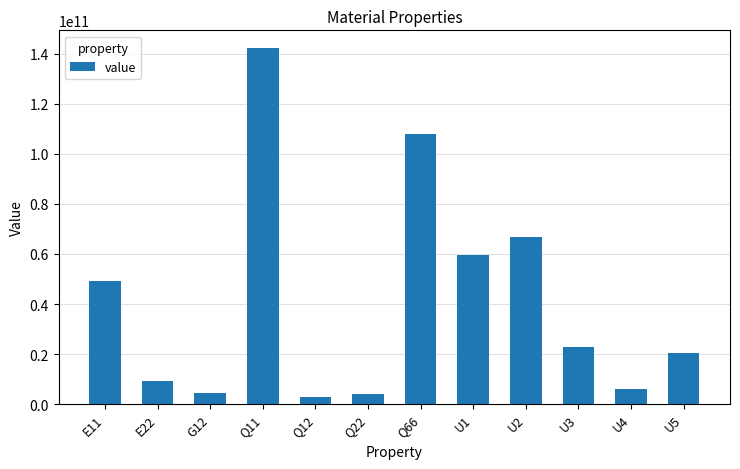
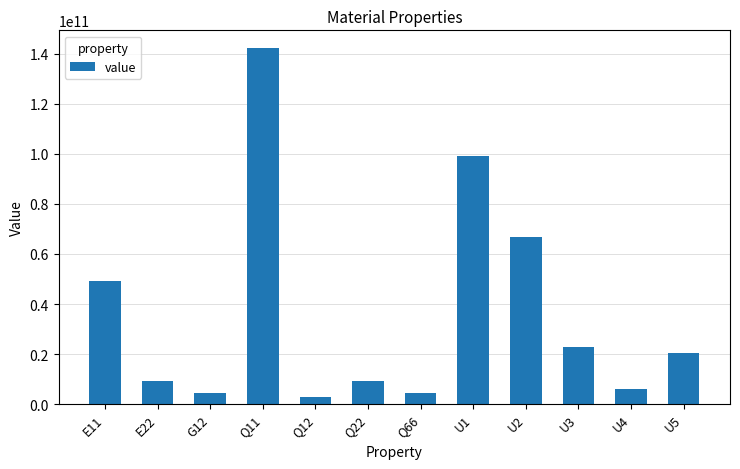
  {
    "E11": 49000000000,
    "E22": 9000000000,
    "G12": 4000000000,
    "Q11": 142000000000,
    "Q12": 3000000000,
-   "Q22": 4000000000,
-   "Q66": 108000000000,
-   "U1": 60000000000,
+   "Q22": 9000000000,
+   "Q66": 4000000000,
+   "U1": 99000000000,
    "U2": 67000000000,
    "U3": 23000000000,
    "U4": 6000000000,
    "U5": 20000000000
  }
